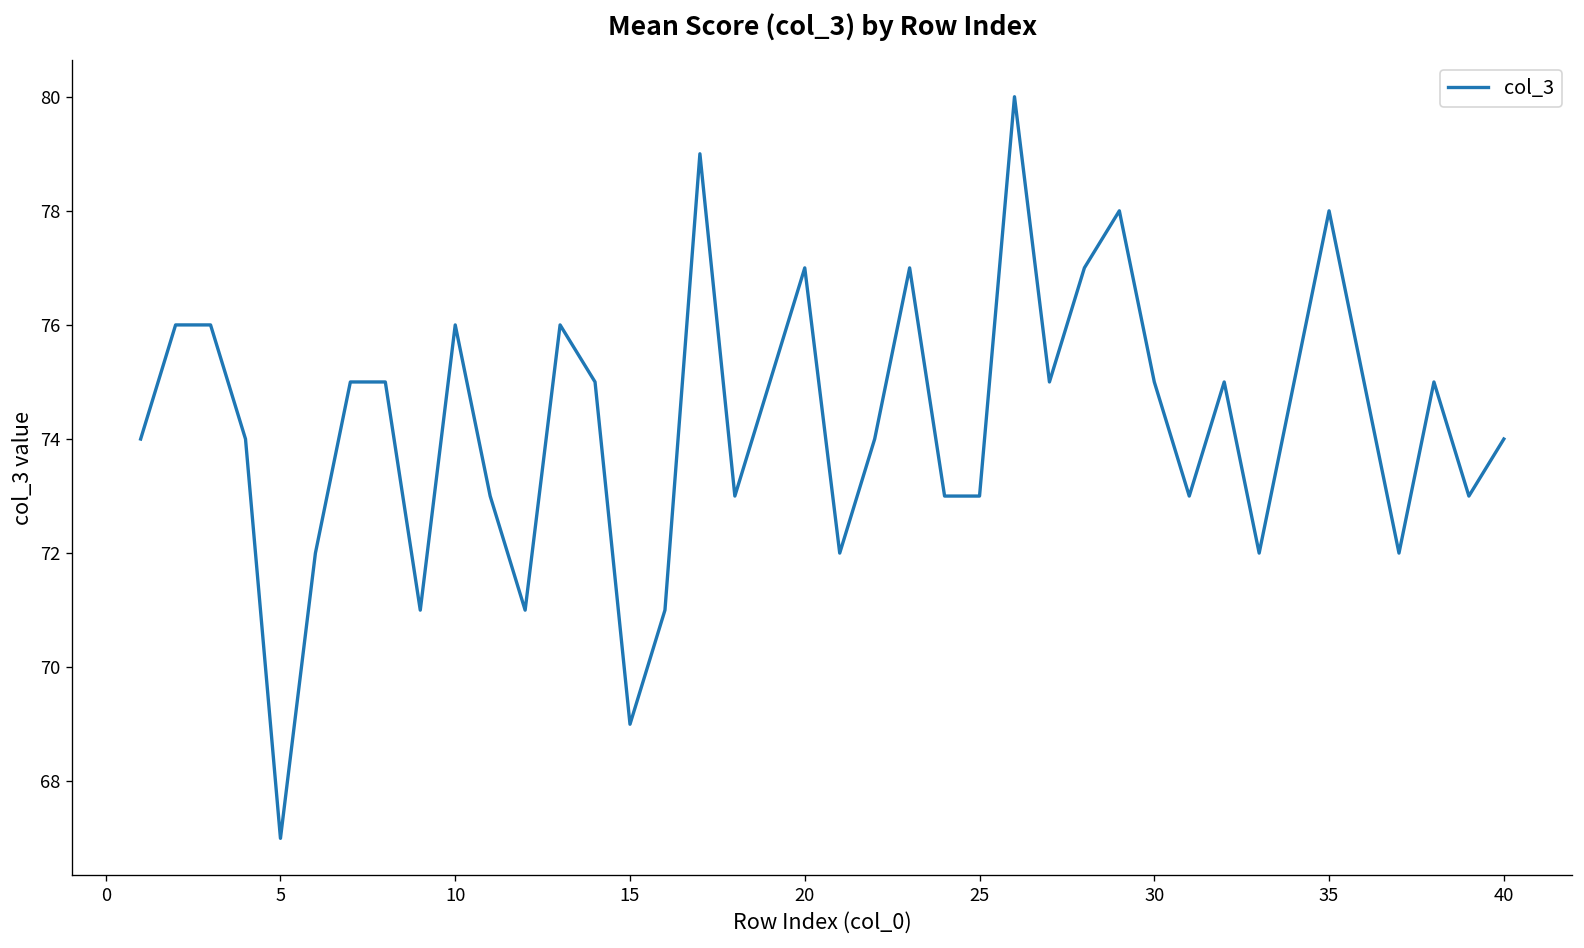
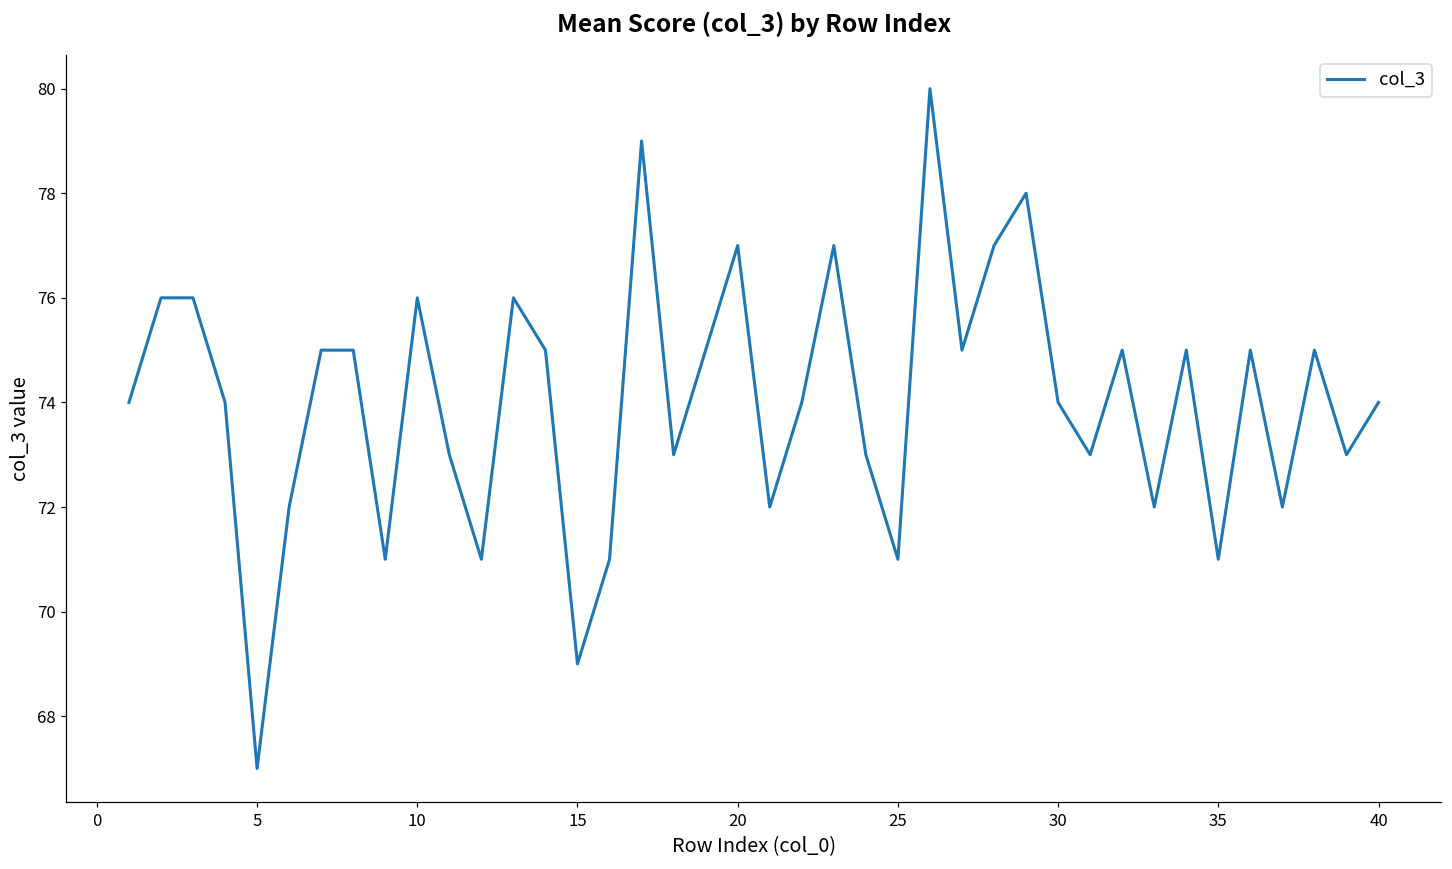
  {
    "5": 67,
    "10": 76,
    "15": 69,
    "20": 77,
-   "25": 73,
-   "30": 75,
-   "35": 78,
+   "25": 71,
+   "30": 74,
+   "35": 71,
    "40": 74
  }
